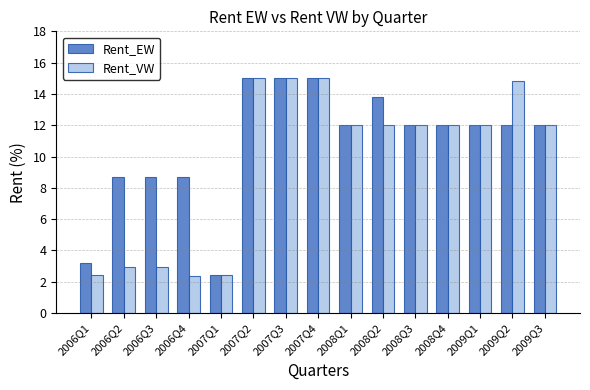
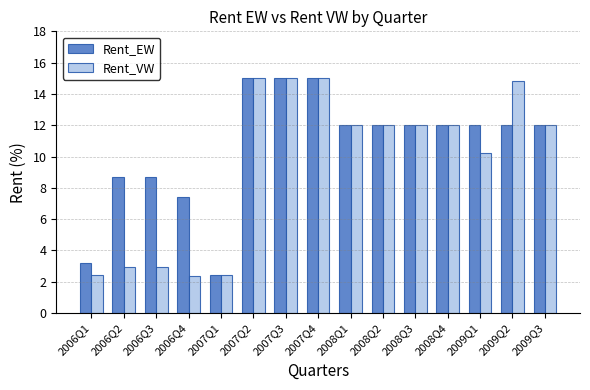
  {
    "Rent_EW": {
      "2006Q1": 3.2,
      "2006Q2": 8.7,
      "2006Q3": 8.7,
-     "2006Q4": 8.7,
+     "2006Q4": 7.4,
      "2007Q1": 2.4,
      "2007Q2": 15.0,
      "2007Q3": 15.0,
      "2007Q4": 15.0,
      "2008Q1": 12.0,
-     "2008Q2": 13.8,
+     "2008Q2": 12.0,
      "2008Q3": 12.0,
      "2008Q4": 12.0,
      "2009Q1": 12.0,
      "2009Q2": 12.0,
      "2009Q3": 12.0
    },
    "Rent_VW": {
      "2006Q1": 2.4,
      "2006Q2": 3.0,
      "2006Q3": 3.0,
      "2006Q4": 2.3,
      "2007Q1": 2.4,
      "2007Q2": 15.0,
      "2007Q3": 15.0,
      "2007Q4": 15.0,
      "2008Q1": 12.0,
      "2008Q2": 12.0,
      "2008Q3": 12.0,
      "2008Q4": 12.0,
-     "2009Q1": 12.0,
+     "2009Q1": 10.2,
      "2009Q2": 14.8,
      "2009Q3": 12.0
    }
  }
